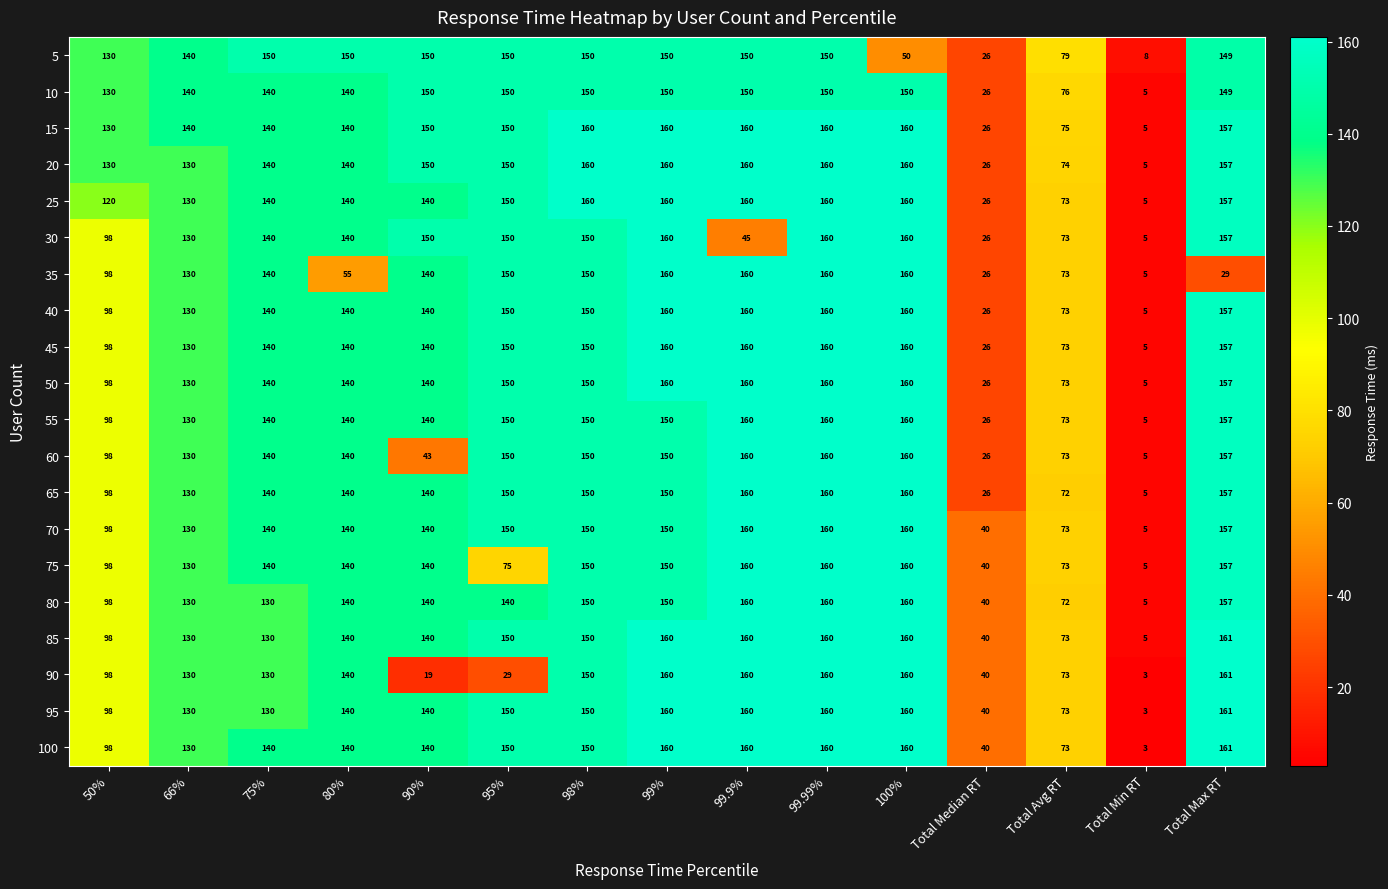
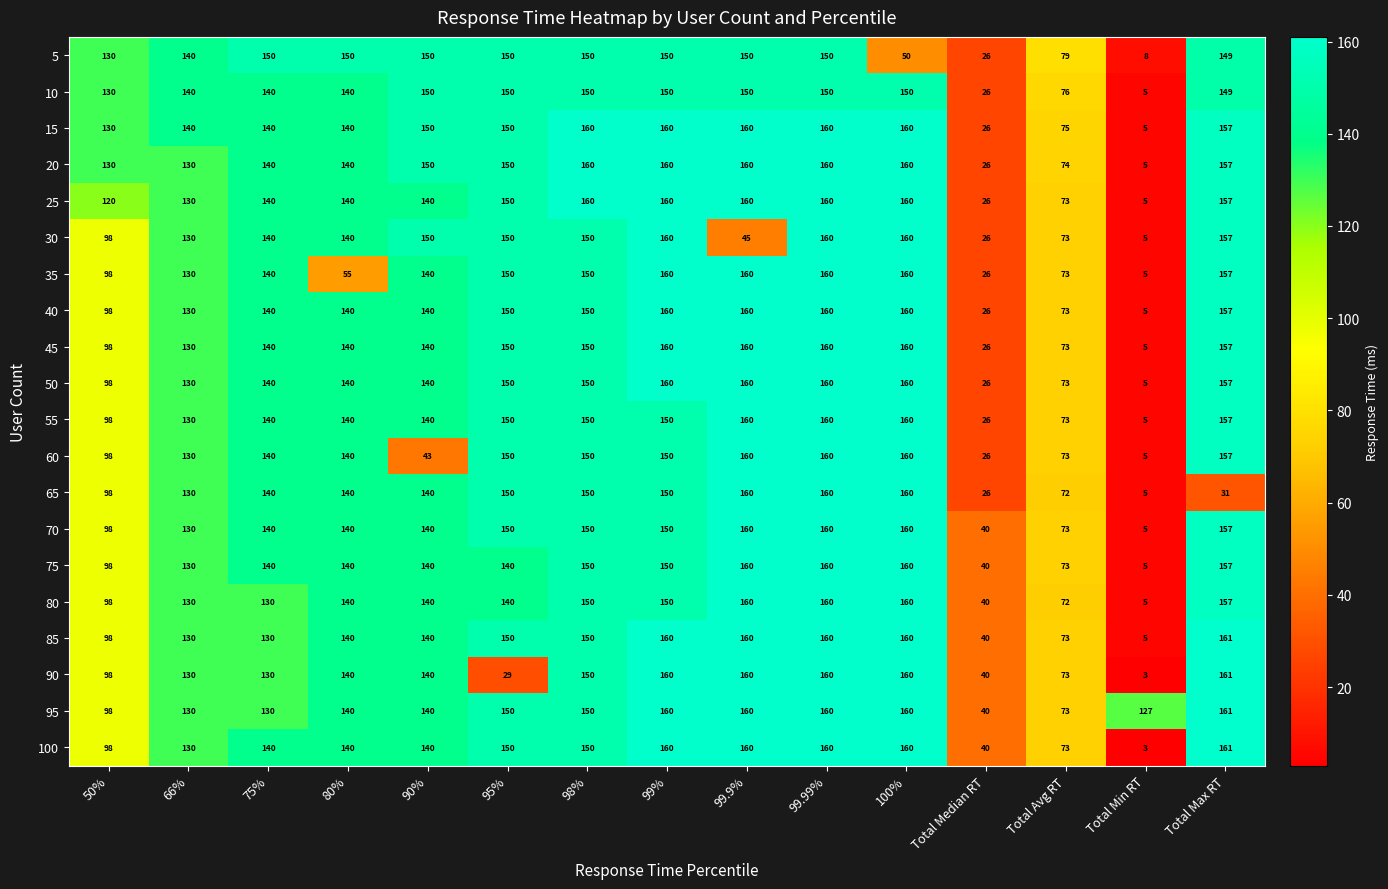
  {
    "35": {
      "50%": 98,
      "66%": 130,
      "75%": 140,
      "80%": 55,
      "90%": 140,
      "95%": 150,
      "98%": 150,
      "99%": 160,
      "99.9%": 160,
      "99.99%": 160,
      "100%": 160,
      "Total Median RT": 26,
      "Total Avg RT": 73,
      "Total Min RT": 5,
-     "Total Max RT": 29
+     "Total Max RT": 157
    },
    "65": {
      "50%": 98,
      "66%": 130,
      "75%": 140,
      "80%": 140,
      "90%": 140,
      "95%": 150,
      "98%": 150,
      "99%": 150,
      "99.9%": 160,
      "99.99%": 160,
      "100%": 160,
      "Total Median RT": 26,
      "Total Avg RT": 72,
      "Total Min RT": 5,
-     "Total Max RT": 157
+     "Total Max RT": 31
    },
    "75": {
      "50%": 98,
      "66%": 130,
      "75%": 140,
      "80%": 140,
      "90%": 140,
-     "95%": 75,
+     "95%": 140,
      "98%": 150,
      "99%": 150,
      "99.9%": 160,
      "99.99%": 160,
      "100%": 160,
      "Total Median RT": 40,
      "Total Avg RT": 73,
      "Total Min RT": 5,
      "Total Max RT": 157
    },
    "90": {
      "50%": 98,
      "66%": 130,
      "75%": 130,
      "80%": 140,
-     "90%": 19,
+     "90%": 140,
      "95%": 29,
      "98%": 150,
      "99%": 160,
      "99.9%": 160,
      "99.99%": 160,
      "100%": 160,
      "Total Median RT": 40,
      "Total Avg RT": 73,
      "Total Min RT": 3,
      "Total Max RT": 161
    },
    "95": {
      "50%": 98,
      "66%": 130,
      "75%": 130,
      "80%": 140,
      "90%": 140,
      "95%": 150,
      "98%": 150,
      "99%": 160,
      "99.9%": 160,
      "99.99%": 160,
      "100%": 160,
      "Total Median RT": 40,
      "Total Avg RT": 73,
-     "Total Min RT": 3,
+     "Total Min RT": 127,
      "Total Max RT": 161
    }
  }
